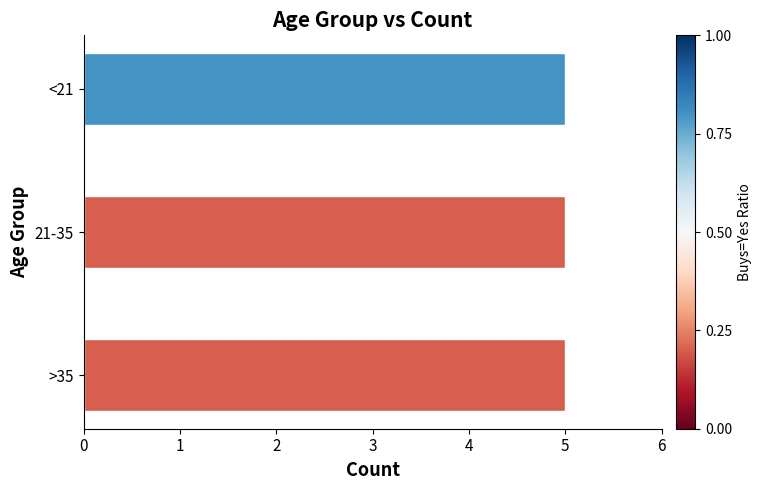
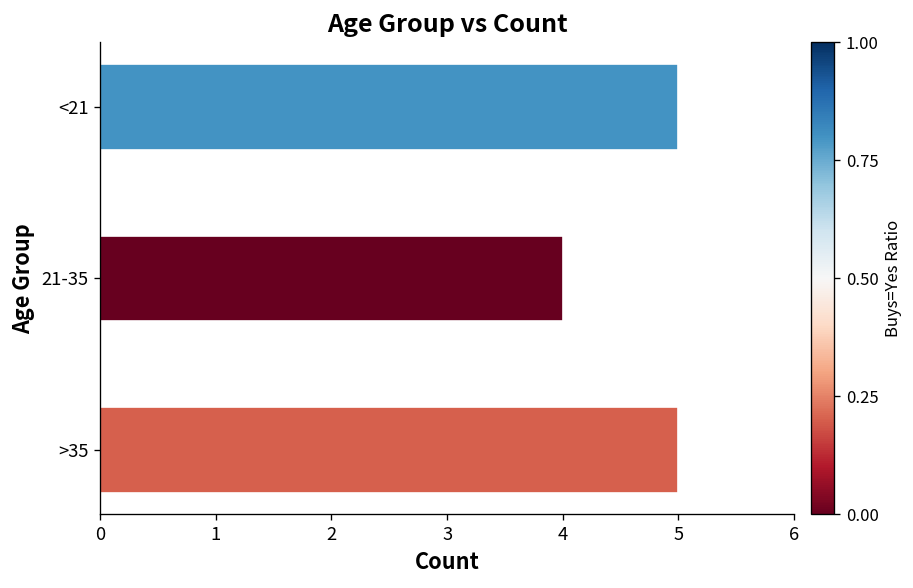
  {
    "<21": 5,
-   "21-35": 5,
+   "21-35": 4,
    ">35": 5
  }
